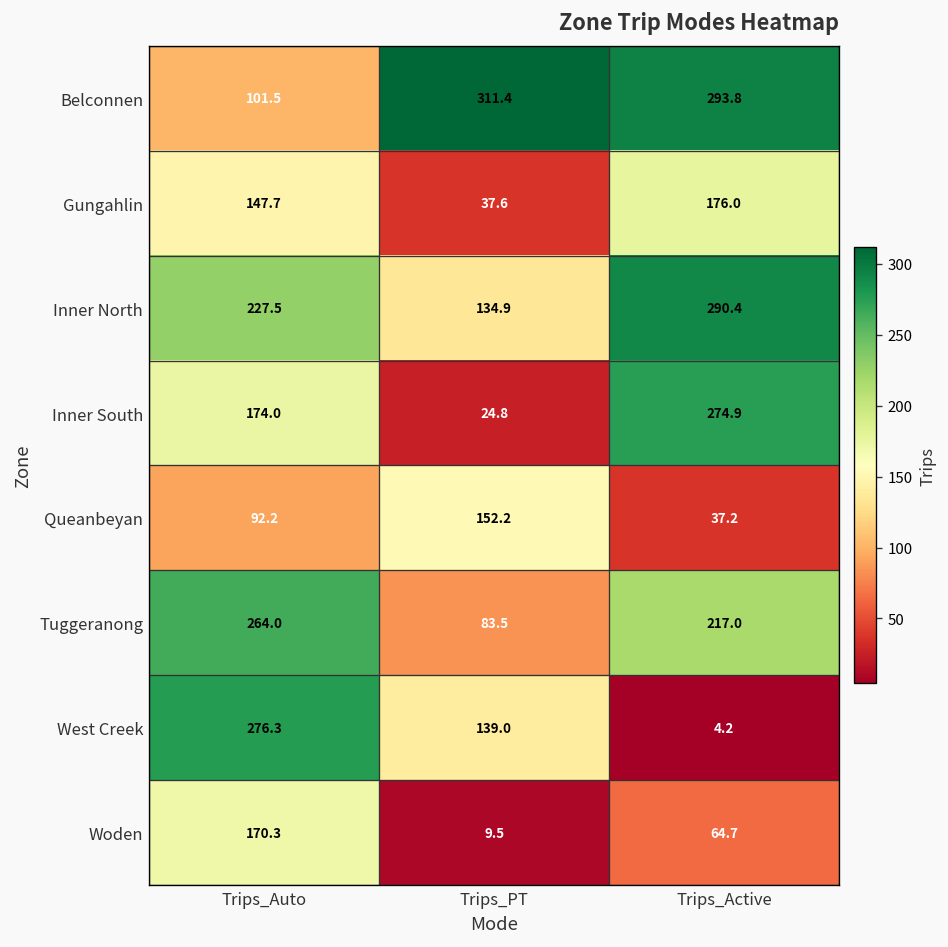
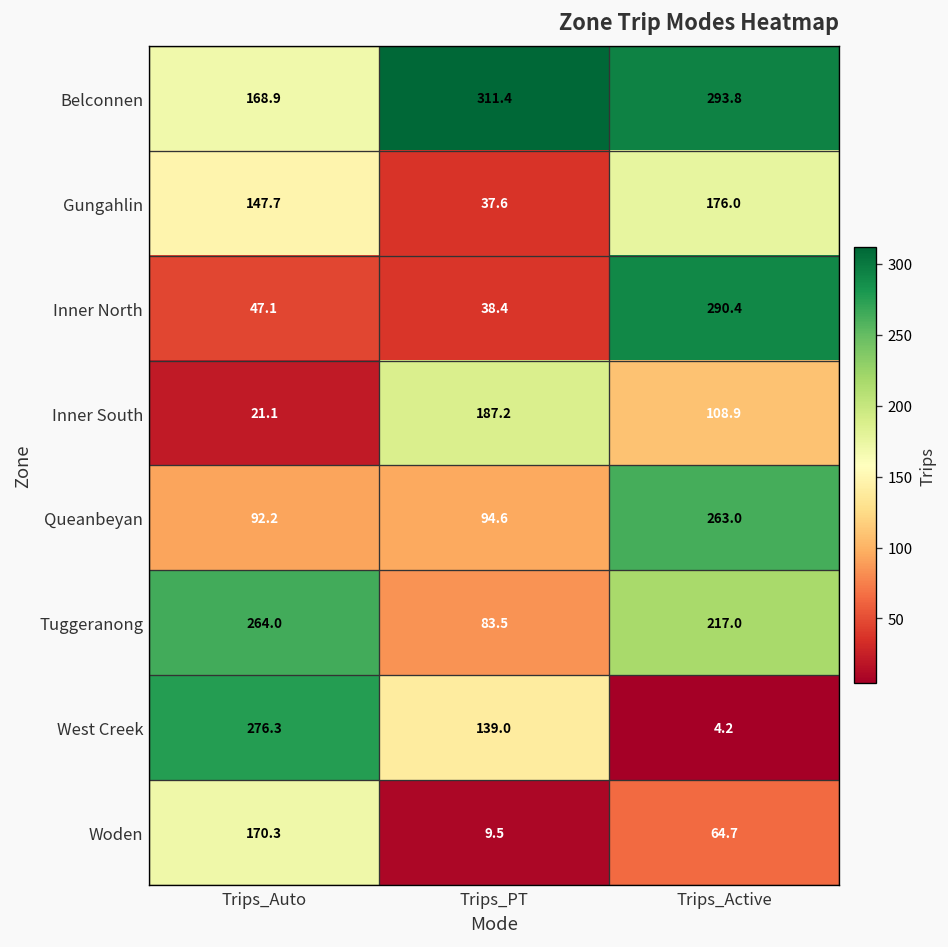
  {
    "Belconnen": {
-     "Trips_Auto": 101.5,
+     "Trips_Auto": 168.9,
      "Trips_PT": 311.4,
      "Trips_Active": 293.8
    },
    "Gungahlin": {
      "Trips_Auto": 147.7,
      "Trips_PT": 37.6,
      "Trips_Active": 176.0
    },
    "Inner North": {
-     "Trips_Auto": 227.5,
-     "Trips_PT": 134.9,
+     "Trips_Auto": 47.1,
+     "Trips_PT": 38.4,
      "Trips_Active": 290.4
    },
    "Inner South": {
-     "Trips_Auto": 174.0,
-     "Trips_PT": 24.8,
-     "Trips_Active": 274.9
+     "Trips_Auto": 21.1,
+     "Trips_PT": 187.2,
+     "Trips_Active": 108.9
    },
    "Queanbeyan": {
      "Trips_Auto": 92.2,
-     "Trips_PT": 152.2,
-     "Trips_Active": 37.2
+     "Trips_PT": 94.6,
+     "Trips_Active": 263.0
    },
    "Tuggeranong": {
      "Trips_Auto": 264.0,
      "Trips_PT": 83.5,
      "Trips_Active": 217.0
    },
    "West Creek": {
      "Trips_Auto": 276.3,
      "Trips_PT": 139.0,
      "Trips_Active": 4.2
    },
    "Woden": {
      "Trips_Auto": 170.3,
      "Trips_PT": 9.5,
      "Trips_Active": 64.7
    }
  }
